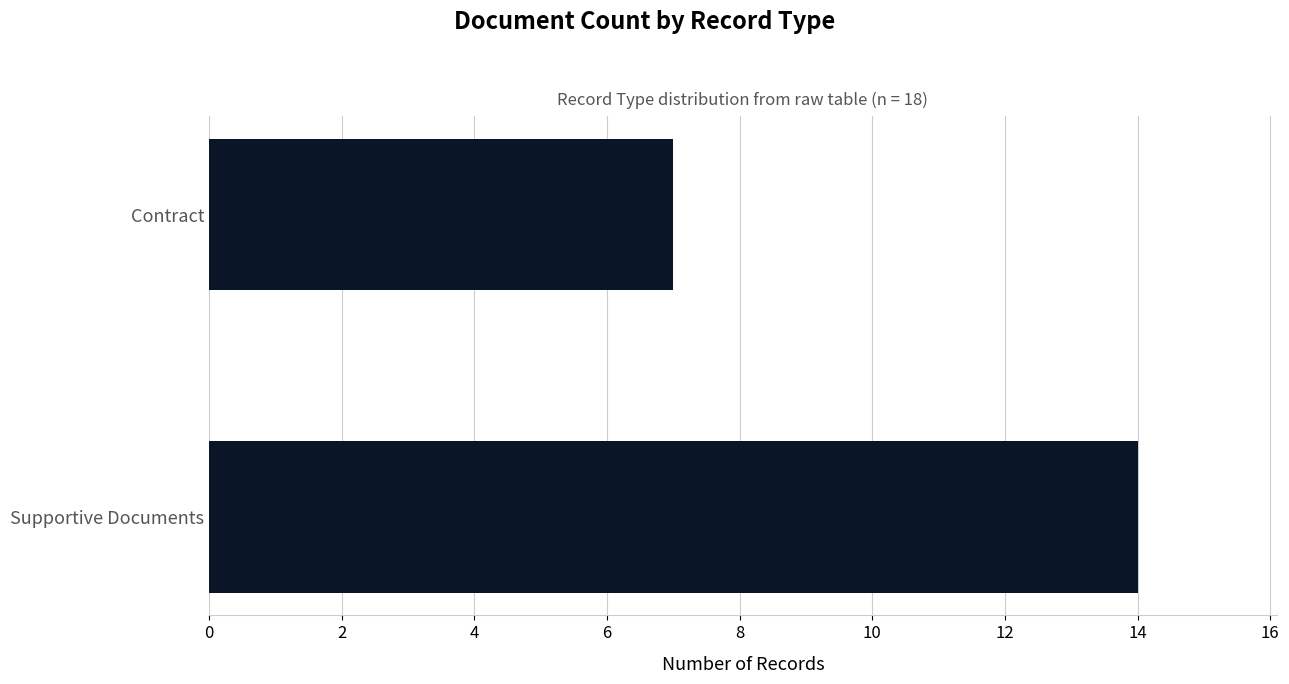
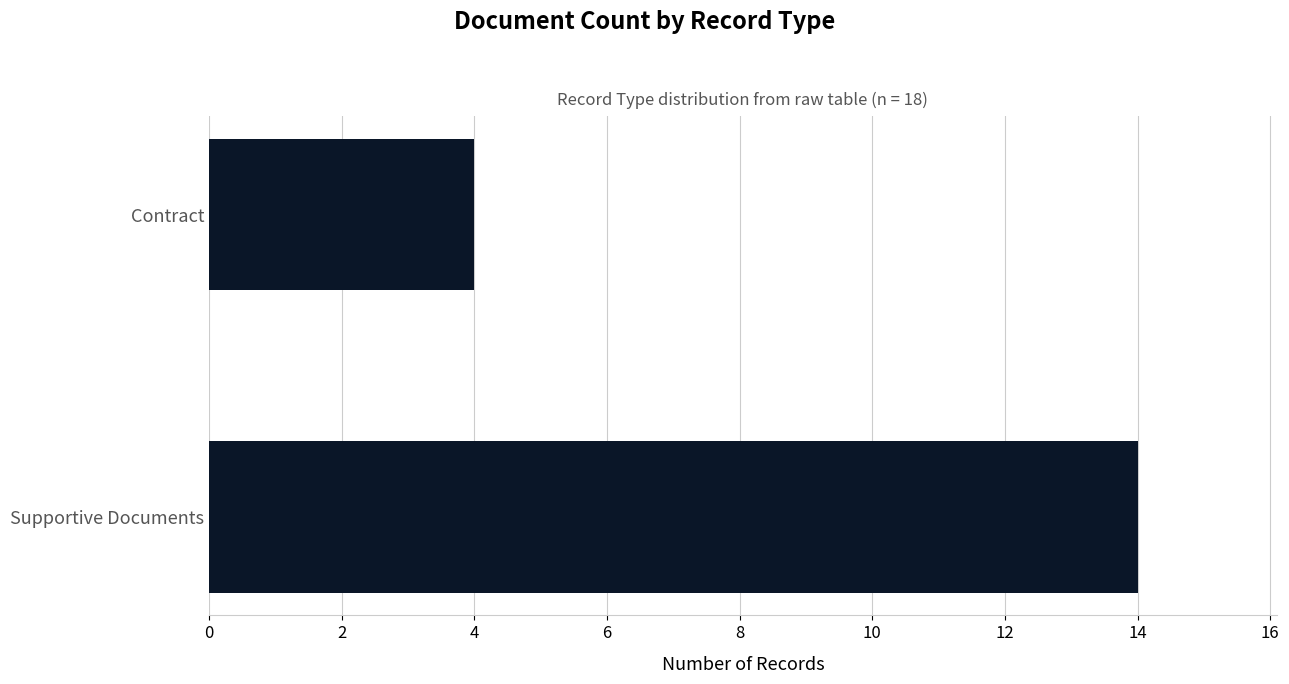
  {
-   "Contract": 7,
+   "Contract": 4,
    "Supportive Documents": 14
  }
